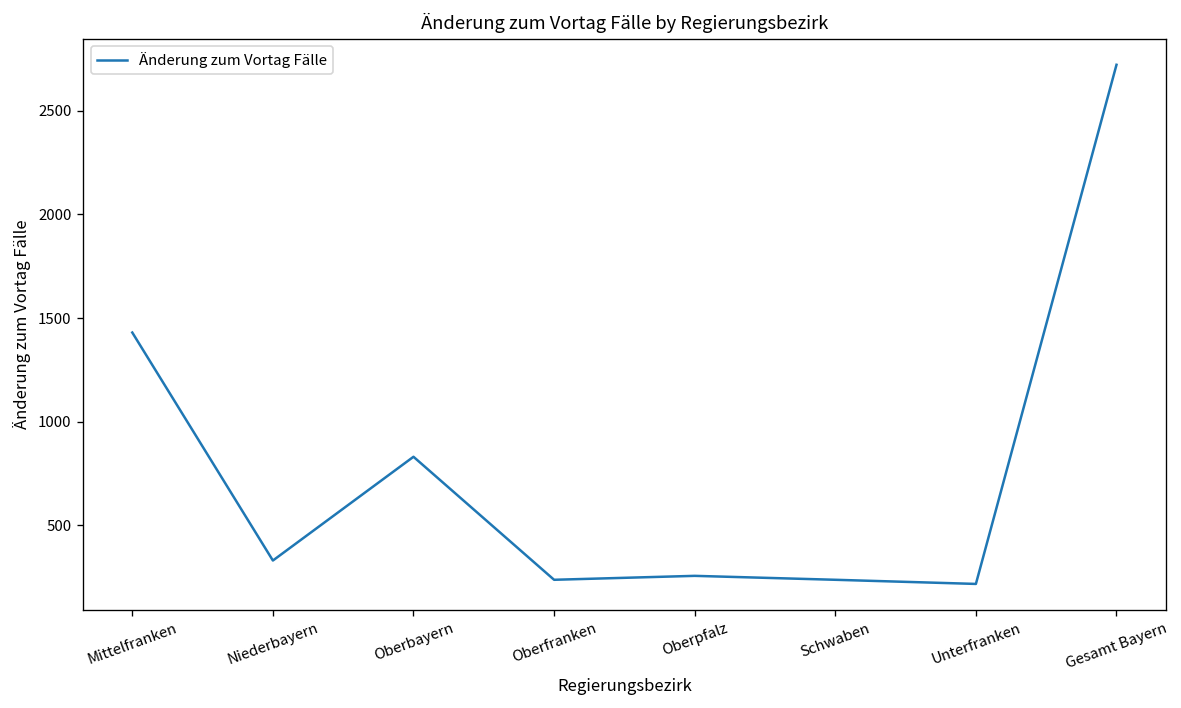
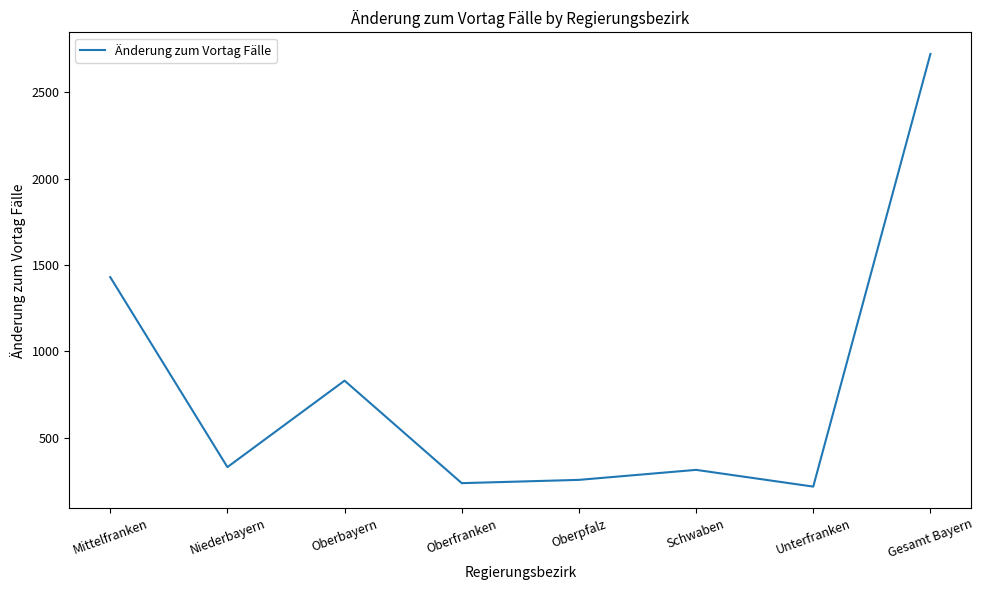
  {
    "Mittelfranken": 1430,
    "Niederbayern": 330,
    "Oberbayern": 830,
    "Oberfranken": 240,
    "Oberpfalz": 260,
-   "Schwaben": 240,
+   "Schwaben": 310,
    "Unterfranken": 220,
    "Gesamt Bayern": 2720
  }
